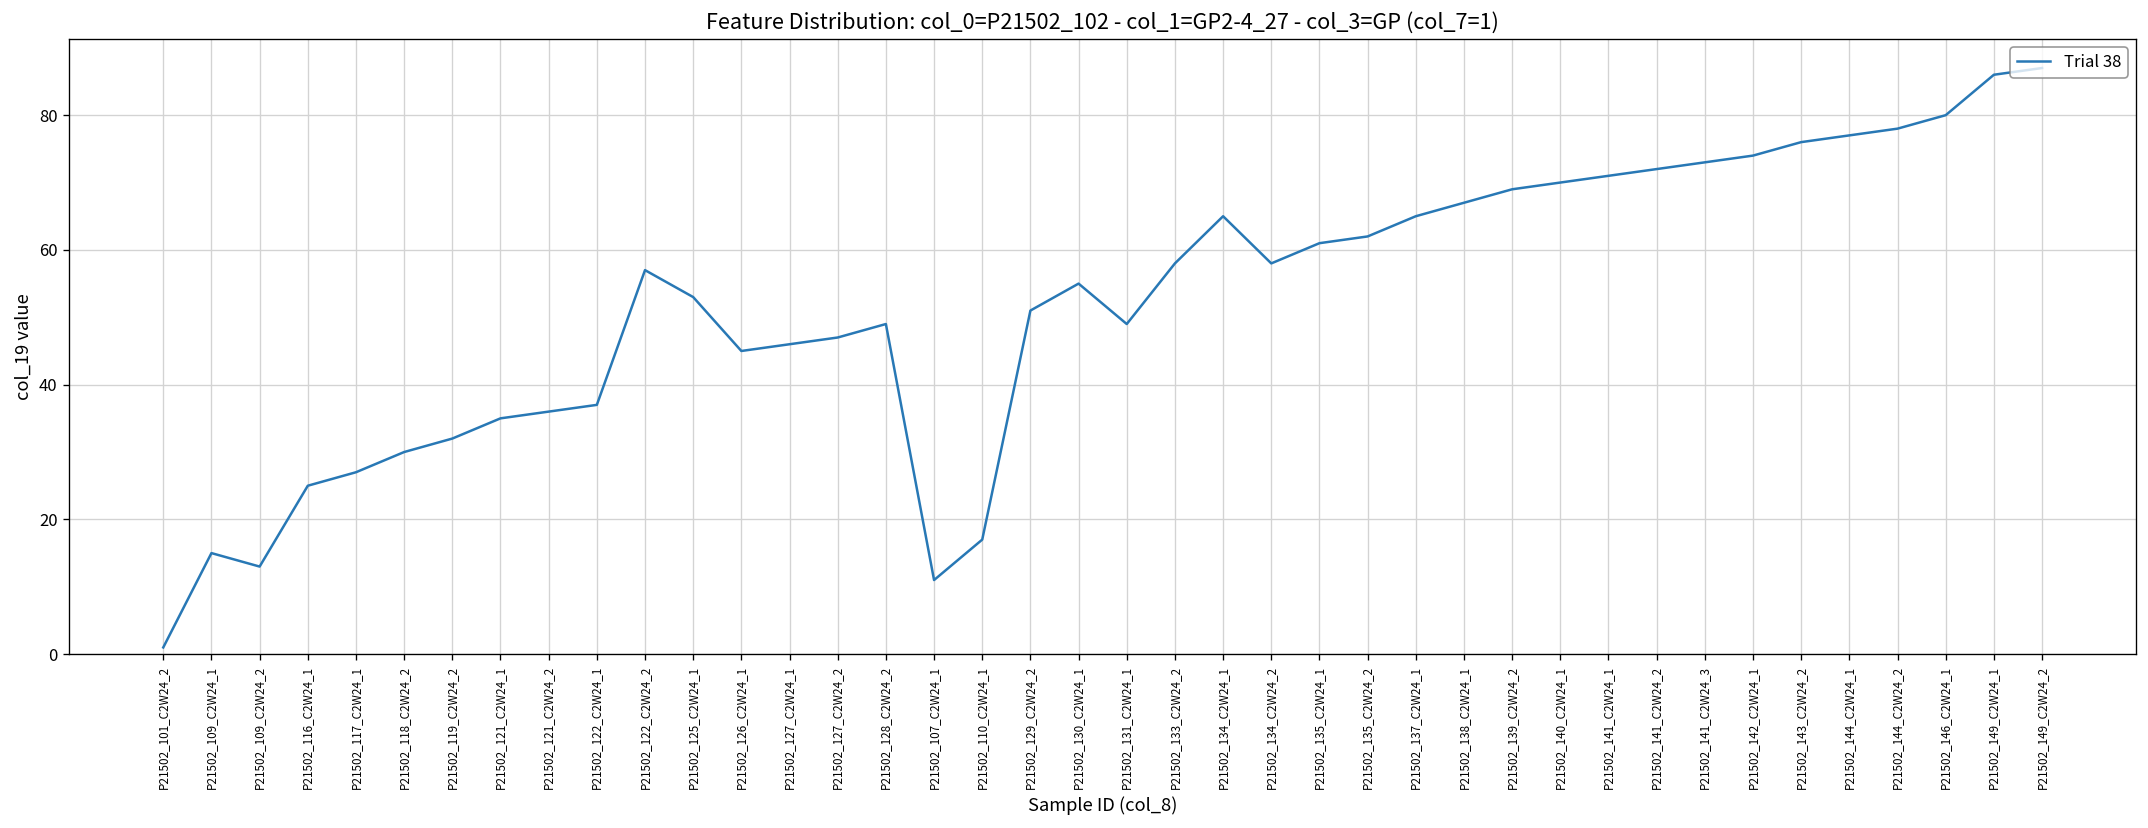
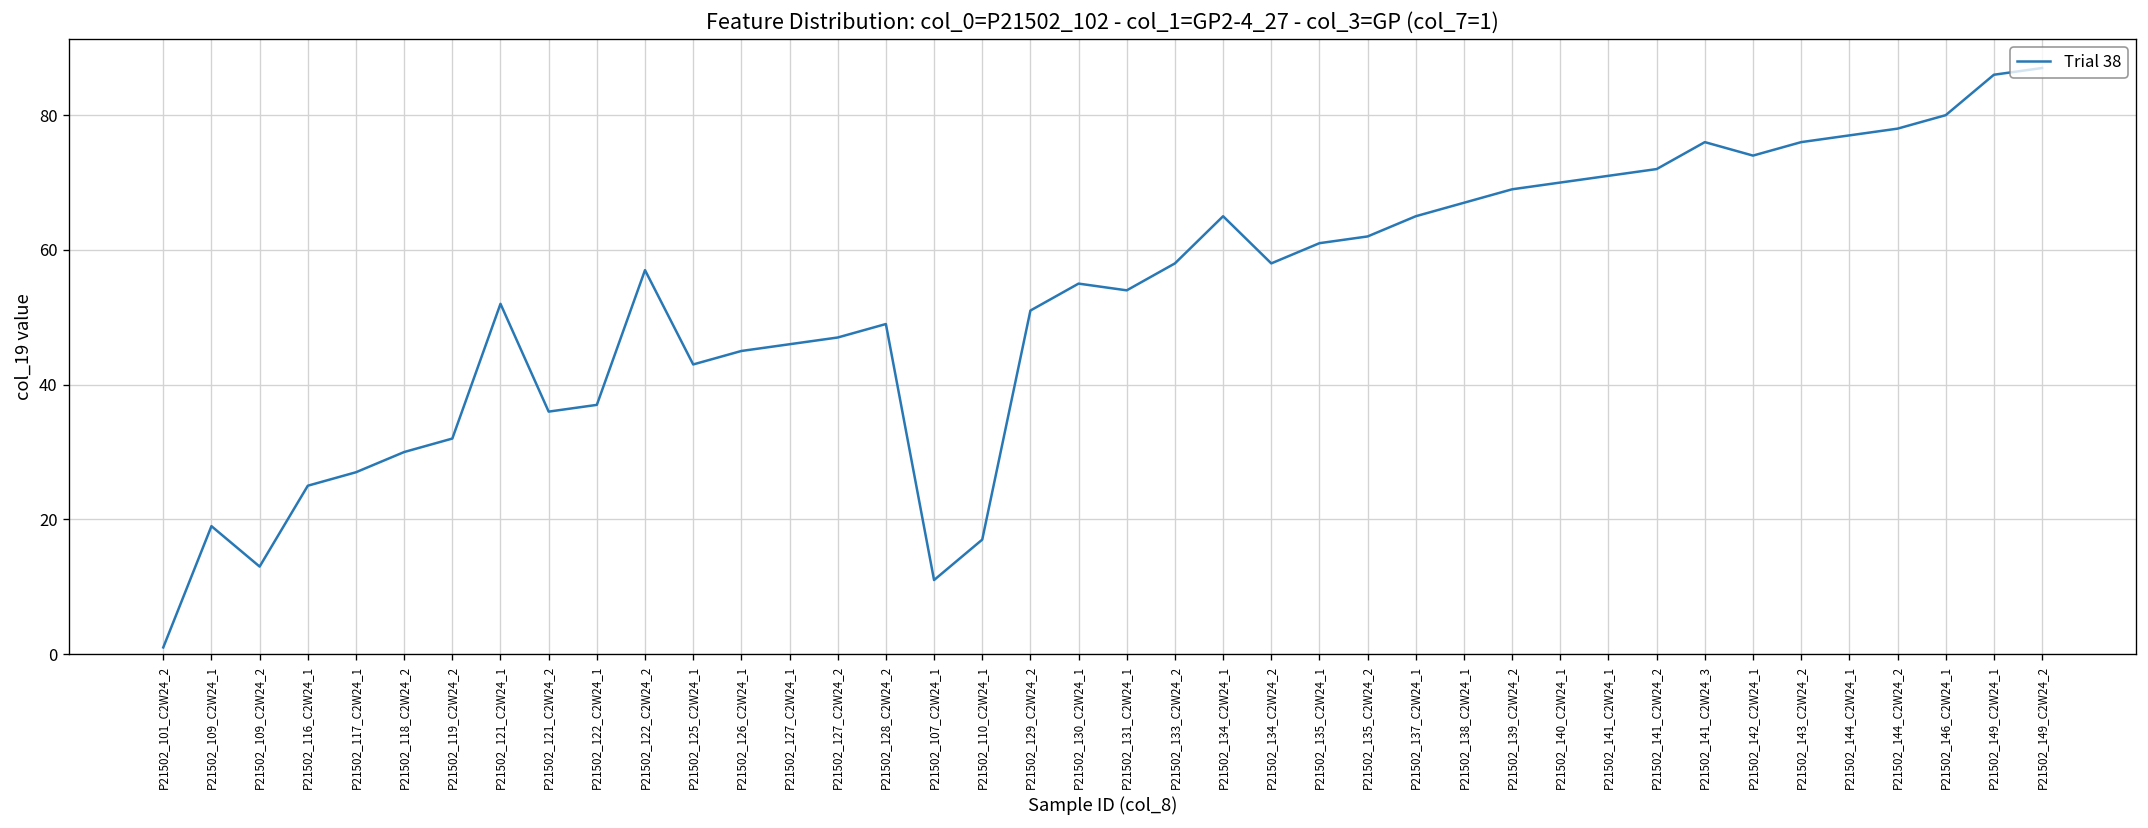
  {
    "P21502_101_C2W24_2": 1,
-   "P21502_109_C2W24_1": 15,
+   "P21502_109_C2W24_1": 19,
    "P21502_109_C2W24_2": 13,
    "P21502_116_C2W24_1": 25,
    "P21502_117_C2W24_1": 27,
    "P21502_118_C2W24_2": 30,
    "P21502_119_C2W24_2": 32,
-   "P21502_121_C2W24_1": 35,
+   "P21502_121_C2W24_1": 52,
    "P21502_121_C2W24_2": 36,
    "P21502_122_C2W24_1": 37,
    "P21502_122_C2W24_2": 57,
-   "P21502_125_C2W24_1": 53,
+   "P21502_125_C2W24_1": 43,
    "P21502_126_C2W24_1": 45,
    "P21502_127_C2W24_1": 46,
    "P21502_127_C2W24_2": 47,
    "P21502_128_C2W24_2": 49,
    "P21502_107_C2W24_1": 11,
    "P21502_110_C2W24_1": 17,
    "P21502_129_C2W24_2": 51,
    "P21502_130_C2W24_1": 55,
-   "P21502_131_C2W24_1": 49,
+   "P21502_131_C2W24_1": 54,
    "P21502_133_C2W24_2": 58,
    "P21502_134_C2W24_1": 65,
    "P21502_134_C2W24_2": 58,
    "P21502_135_C2W24_1": 61,
    "P21502_135_C2W24_2": 62,
    "P21502_137_C2W24_1": 65,
    "P21502_138_C2W24_1": 67,
    "P21502_139_C2W24_2": 69,
    "P21502_140_C2W24_1": 70,
    "P21502_141_C2W24_1": 71,
    "P21502_141_C2W24_2": 72,
-   "P21502_141_C2W24_3": 73,
+   "P21502_141_C2W24_3": 76,
    "P21502_142_C2W24_1": 74,
    "P21502_143_C2W24_2": 76,
    "P21502_144_C2W24_1": 77,
    "P21502_144_C2W24_2": 78,
    "P21502_146_C2W24_1": 80,
    "P21502_149_C2W24_1": 86
  }
